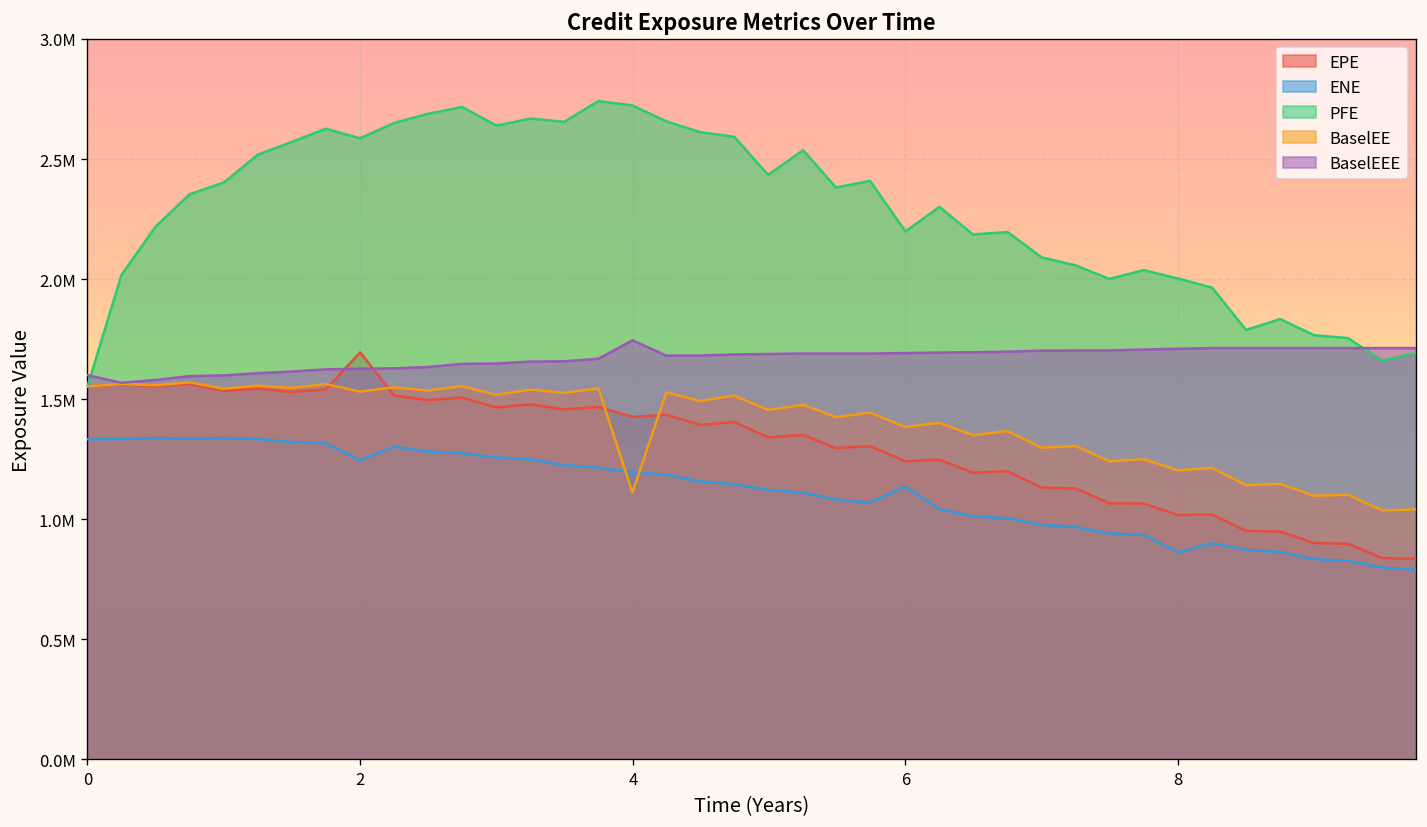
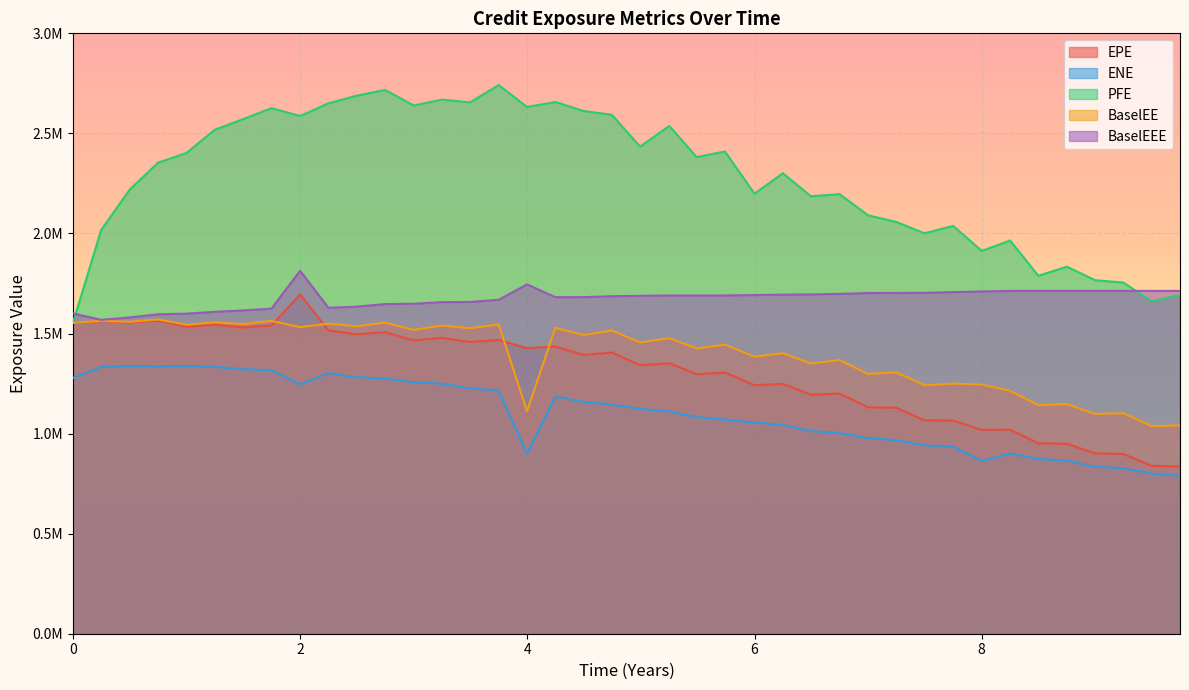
  {
    "EPE": {
      "2": 1690000,
      "4": 1430000,
      "6": 1240000,
      "8": 1020000
    },
    "ENE": {
-     "0": 1330000,
+     "0": 1280000,
      "2": 1250000,
-     "4": 1200000,
-     "6": 1140000,
+     "4": 900000,
+     "6": 1060000,
      "8": 860000
    },
    "PFE": {
      "2": 2590000,
-     "4": 2720000,
+     "4": 2630000,
      "6": 2200000,
-     "8": 2000000
+     "8": 1910000
    },
    "BaselEE": {
      "2": 1530000,
      "4": 1110000,
      "6": 1380000,
-     "8": 1200000
+     "8": 1240000
    },
    "BaselEEE": {
      "0": 1600000,
-     "2": 1630000,
+     "2": 1810000,
      "4": 1750000,
      "6": 1690000,
      "8": 1710000
    }
  }
